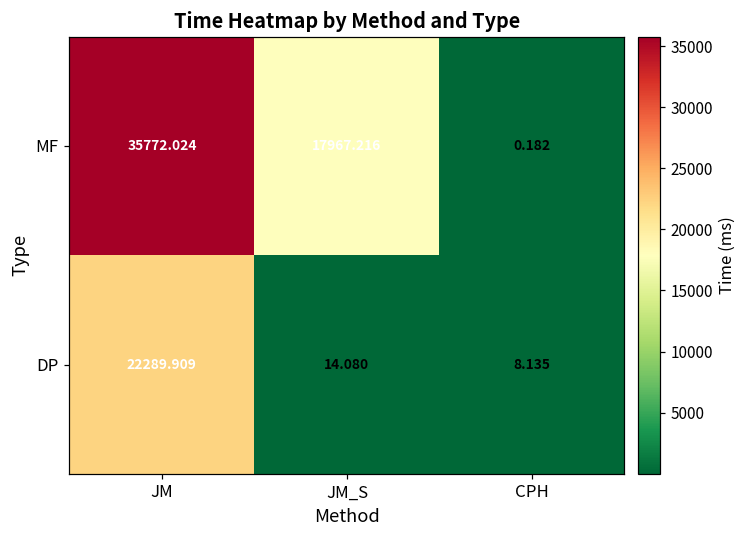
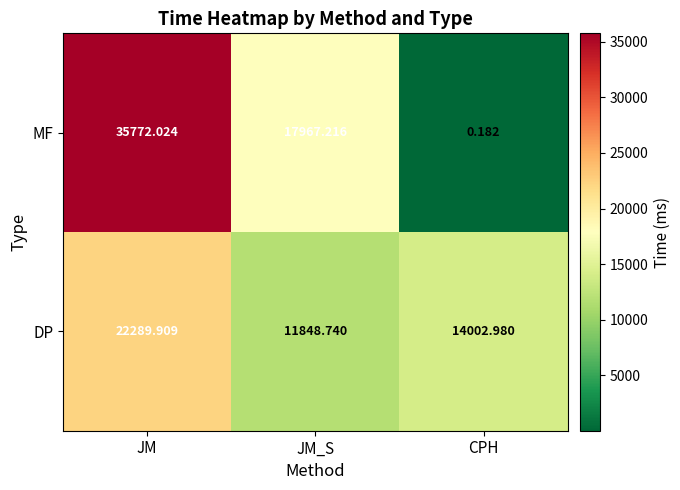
  {
    "MF": {
      "JM": 35772.024,
      "JM_S": 17967.216,
      "CPH": 0.182
    },
    "DP": {
      "JM": 22289.909,
-     "JM_S": 14.080,
-     "CPH": 8.135
+     "JM_S": 11848.740,
+     "CPH": 14002.980
    }
  }
